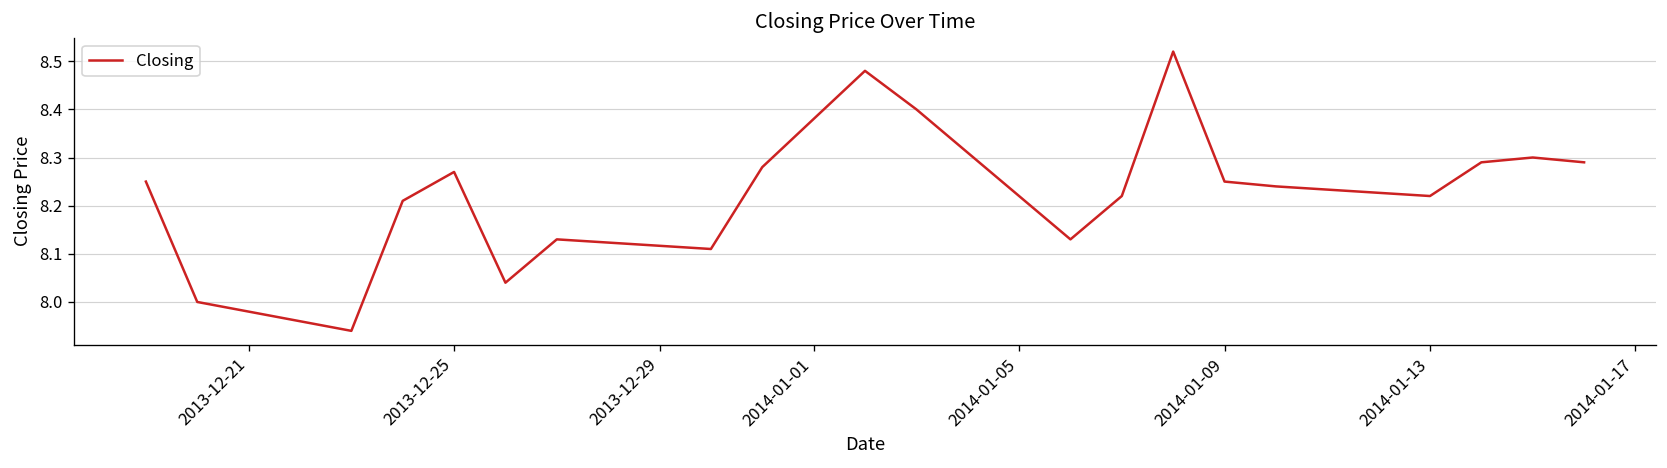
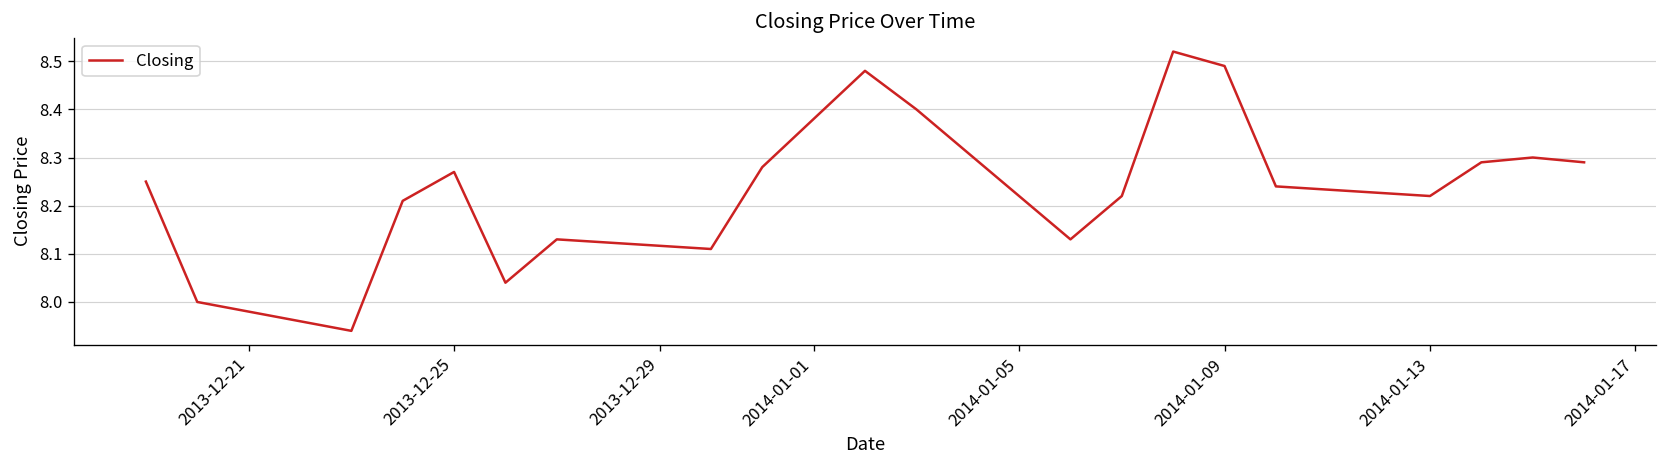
  {
    "2013-12-25": 8.27,
-   "2014-01-09": 8.25,
+   "2014-01-09": 8.49,
    "2014-01-13": 8.22
  }
